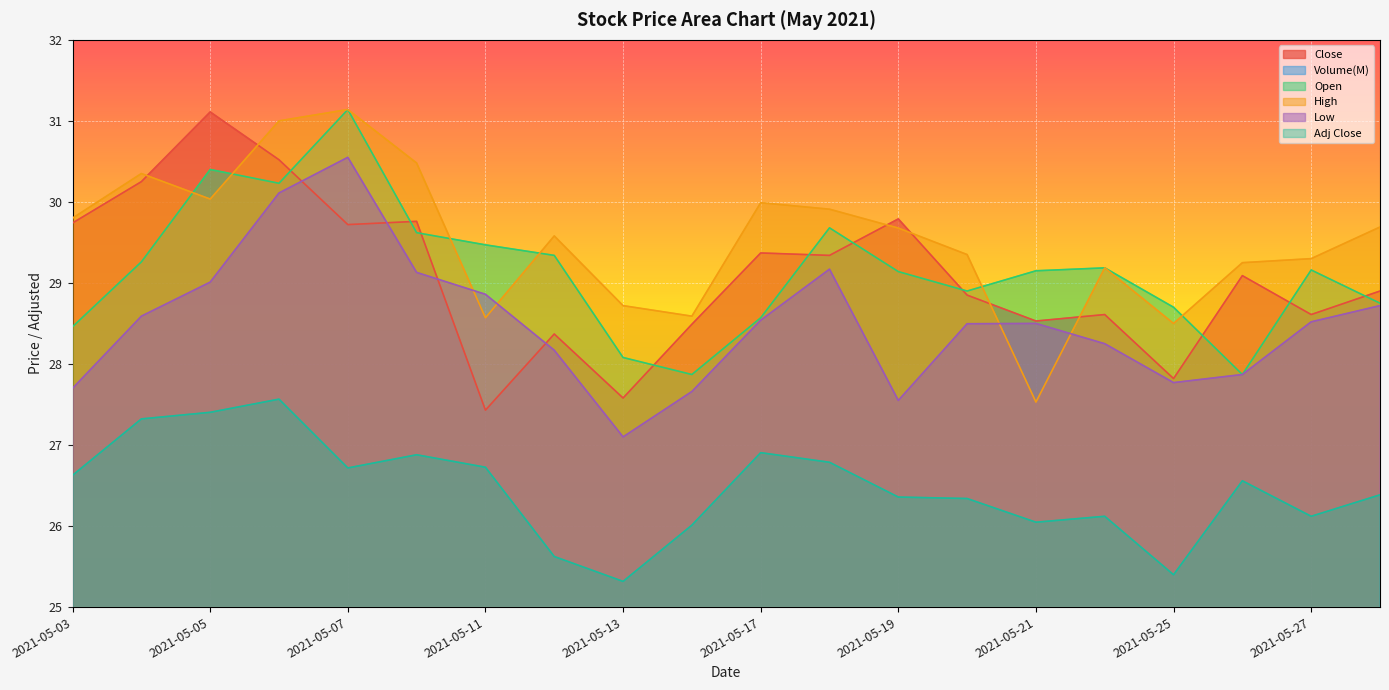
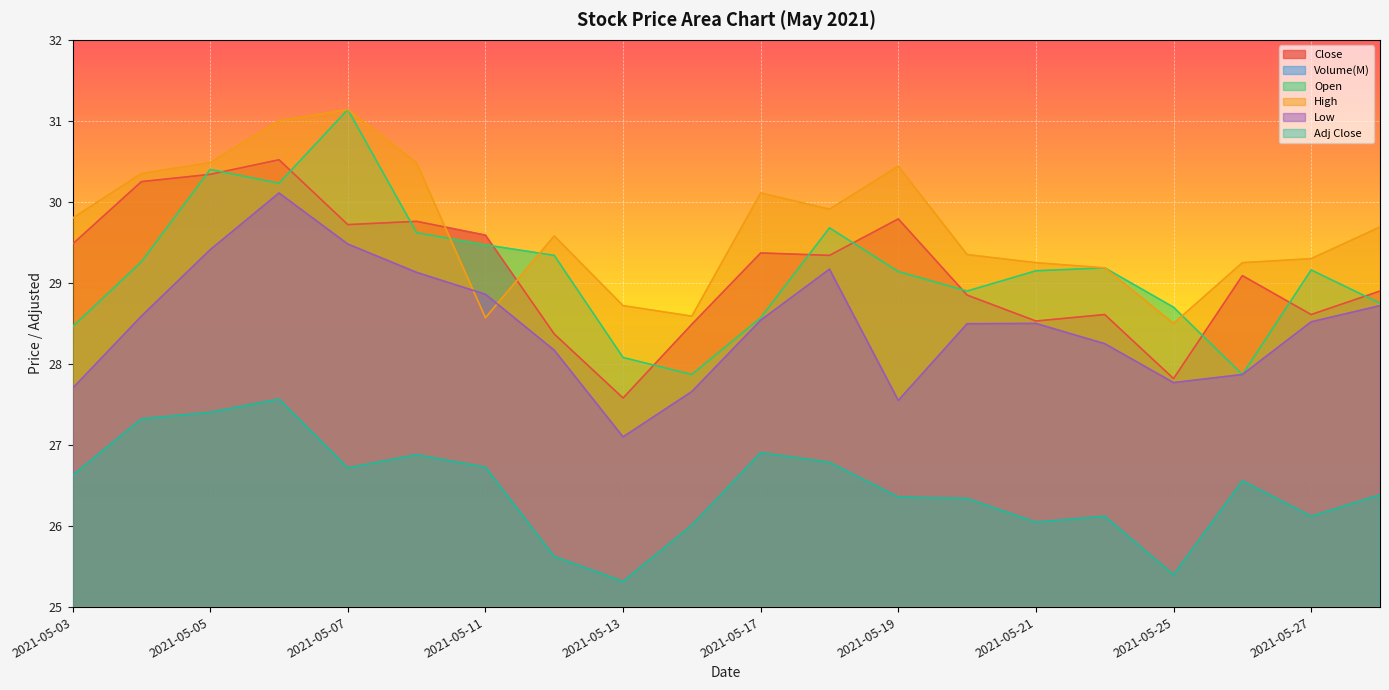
  {
    "Close": {
-     "2021-05-03": 29.7,
-     "2021-05-05": 31.1,
+     "2021-05-03": 29.5,
+     "2021-05-05": 30.3,
      "2021-05-07": 29.7,
-     "2021-05-11": 27.4,
+     "2021-05-11": 29.6,
      "2021-05-13": 27.6,
      "2021-05-17": 29.4,
      "2021-05-19": 29.8,
      "2021-05-25": 27.8,
      "2021-05-27": 28.6
    },
    "High": {
      "2021-05-03": 29.8,
-     "2021-05-05": 30.0,
+     "2021-05-05": 30.5,
      "2021-05-11": 28.6,
      "2021-05-13": 28.7,
-     "2021-05-17": 30.0,
-     "2021-05-19": 29.7,
-     "2021-05-21": 27.5,
+     "2021-05-17": 30.1,
+     "2021-05-19": 30.4,
+     "2021-05-21": 29.3,
      "2021-05-25": 28.5,
      "2021-05-27": 29.3
    },
    "Low": {
      "2021-05-03": 27.7,
-     "2021-05-05": 29.0,
-     "2021-05-07": 30.6,
+     "2021-05-05": 29.4,
+     "2021-05-07": 29.5,
      "2021-05-11": 28.9,
      "2021-05-13": 27.1,
      "2021-05-19": 27.6,
      "2021-05-25": 27.8,
      "2021-05-27": 28.5
    }
  }
